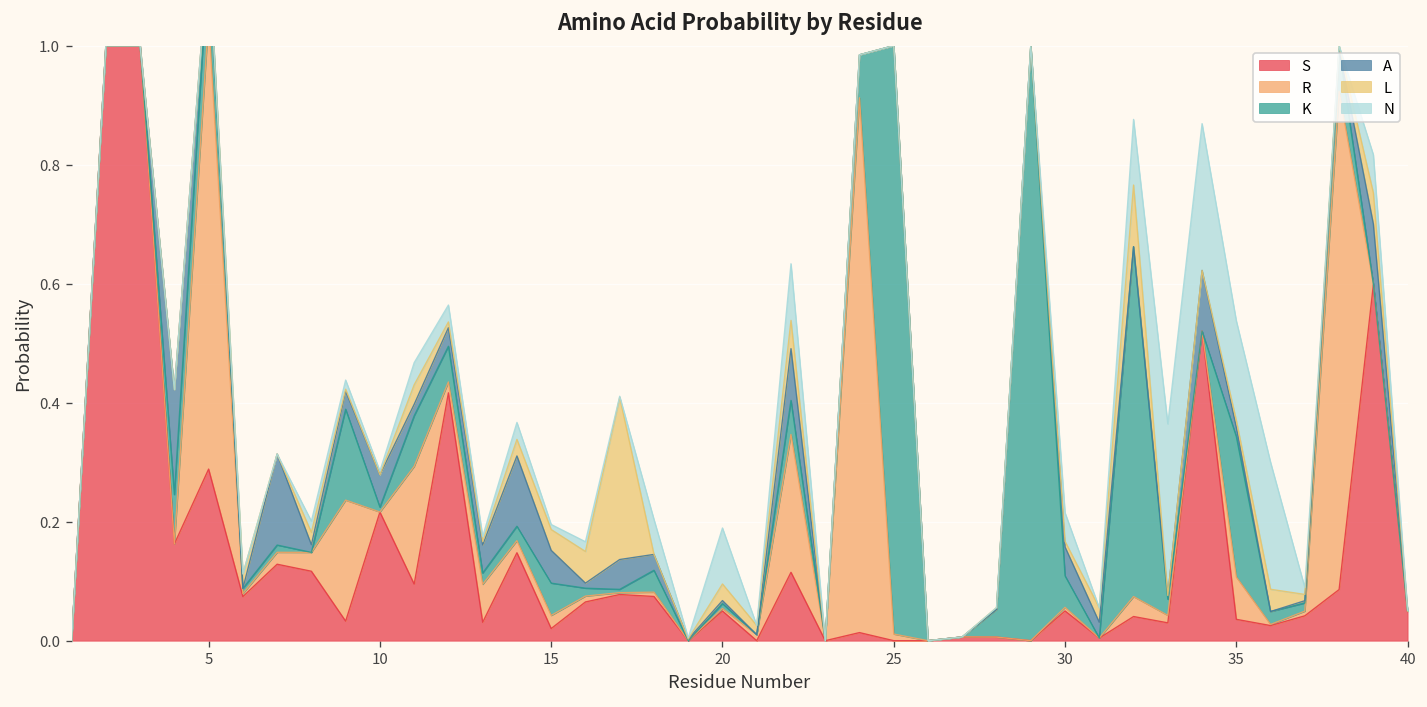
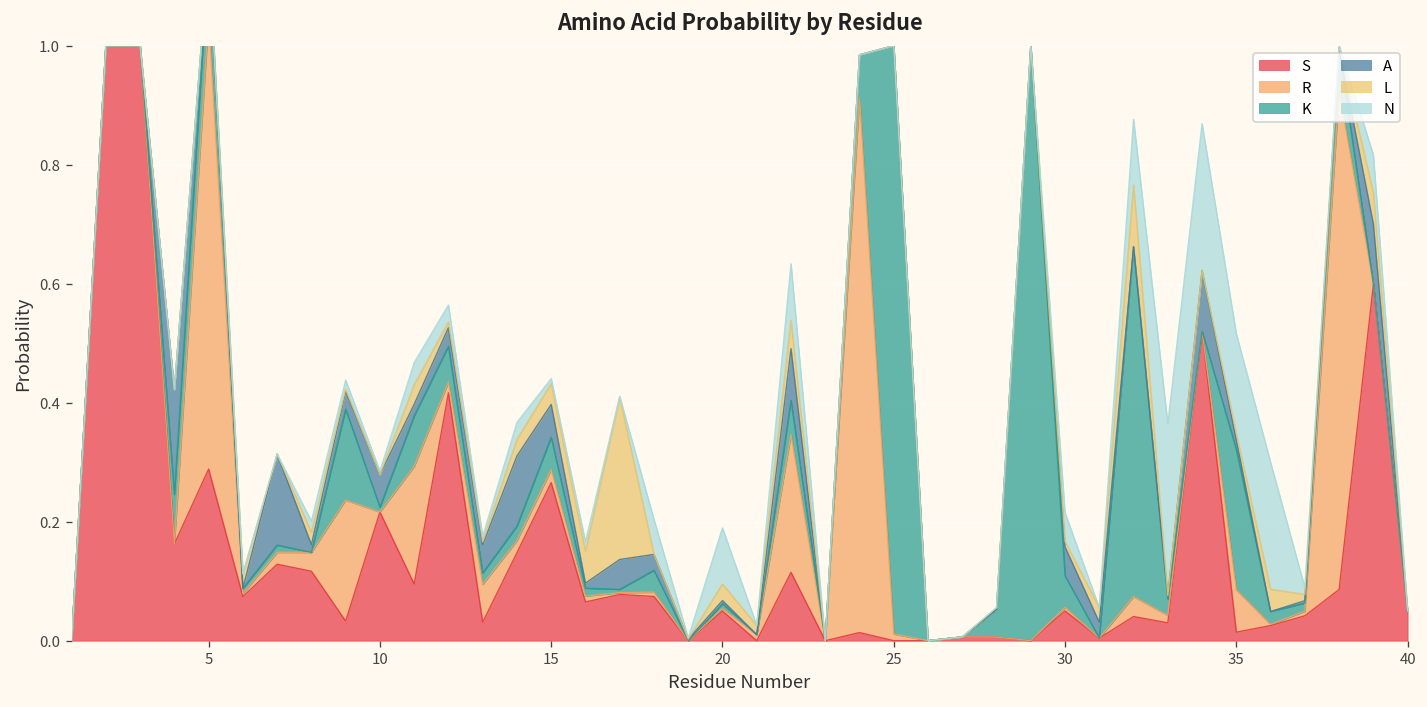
  {
    "S": {
      "5": 0.29,
-     "15": 0.02,
+     "15": 0.27,
      "25": 0.00,
      "30": 0.05,
-     "35": 0.04
+     "35": 0.01
    },
    "N": {
      "10": 0.01,
      "15": 0.01,
      "20": 0.09,
      "30": 0.05,
      "35": 0.17
    }
  }
